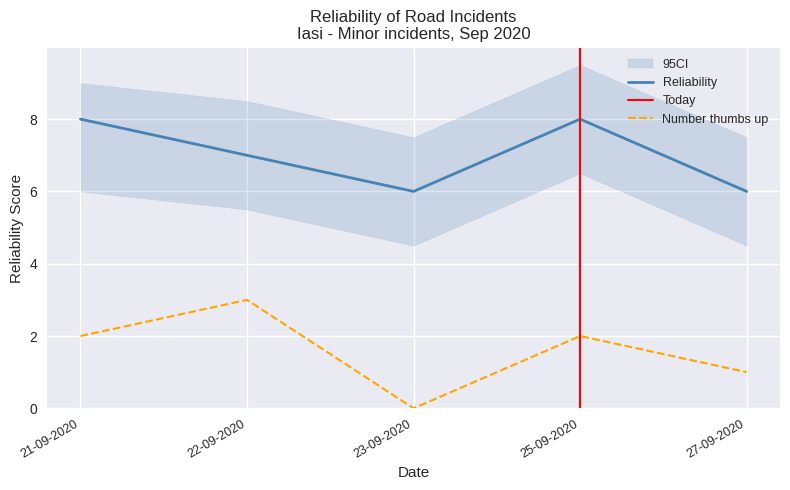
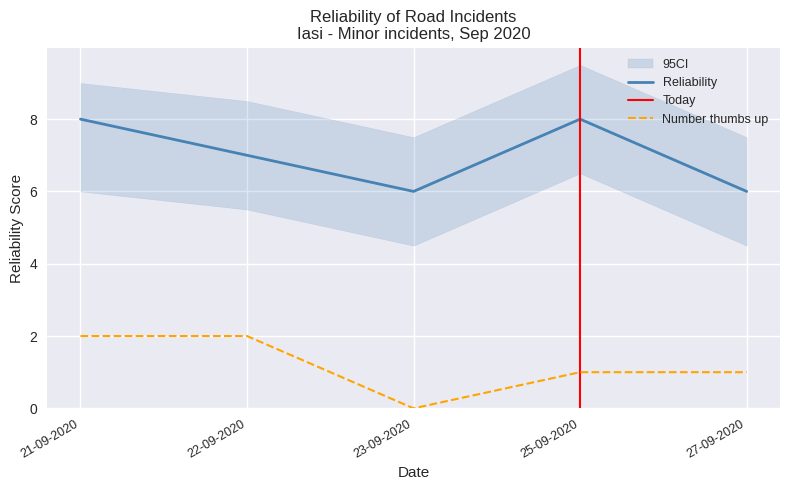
  {
    "Number thumbs up": {
      "21-09-2020": 2,
-     "22-09-2020": 3,
+     "22-09-2020": 2,
      "23-09-2020": 0,
-     "25-09-2020": 2,
+     "25-09-2020": 1,
      "27-09-2020": 1
    }
  }
